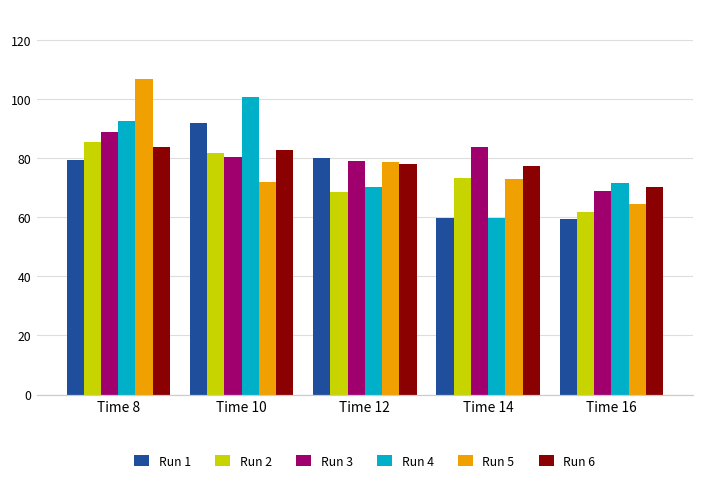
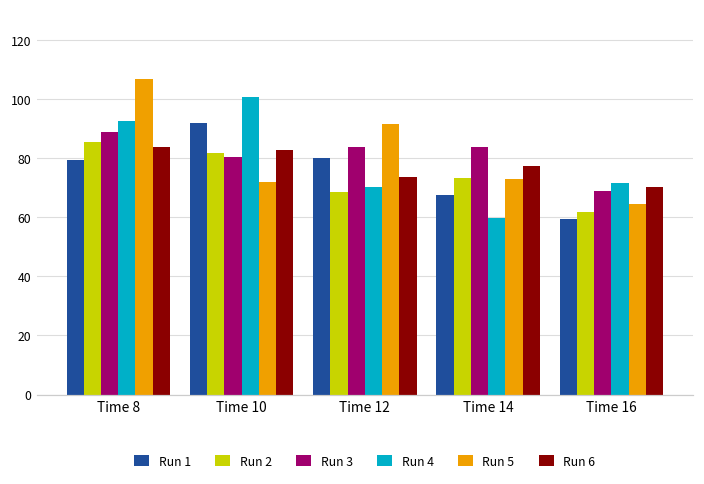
  {
    "Run 1": {
      "Time 8": 79,
      "Time 10": 92,
      "Time 12": 80,
-     "Time 14": 60,
+     "Time 14": 68,
      "Time 16": 59
    },
    "Run 2": {
      "Time 8": 86,
      "Time 10": 82,
      "Time 12": 68,
      "Time 14": 73,
      "Time 16": 62
    },
    "Run 3": {
      "Time 8": 89,
      "Time 10": 80,
-     "Time 12": 79,
+     "Time 12": 84,
      "Time 14": 84,
      "Time 16": 69
    },
    "Run 4": {
      "Time 8": 93,
      "Time 10": 101,
      "Time 12": 70,
      "Time 14": 60,
      "Time 16": 72
    },
    "Run 5": {
      "Time 8": 107,
      "Time 10": 72,
-     "Time 12": 79,
+     "Time 12": 91,
      "Time 14": 73,
      "Time 16": 64
    },
    "Run 6": {
      "Time 8": 84,
      "Time 10": 83,
-     "Time 12": 78,
+     "Time 12": 74,
      "Time 14": 77,
      "Time 16": 70
    }
  }
